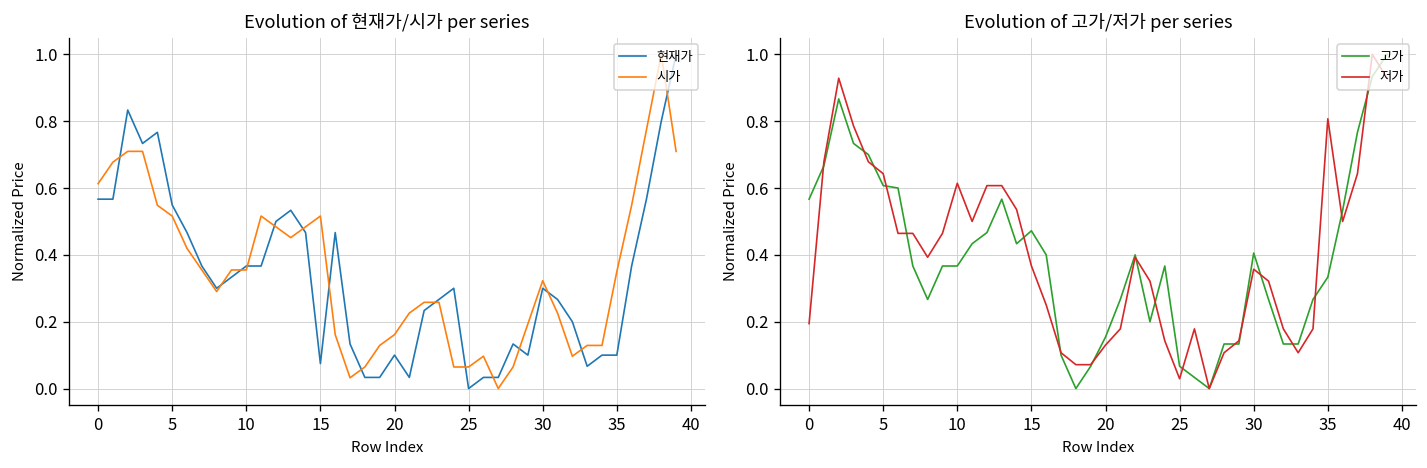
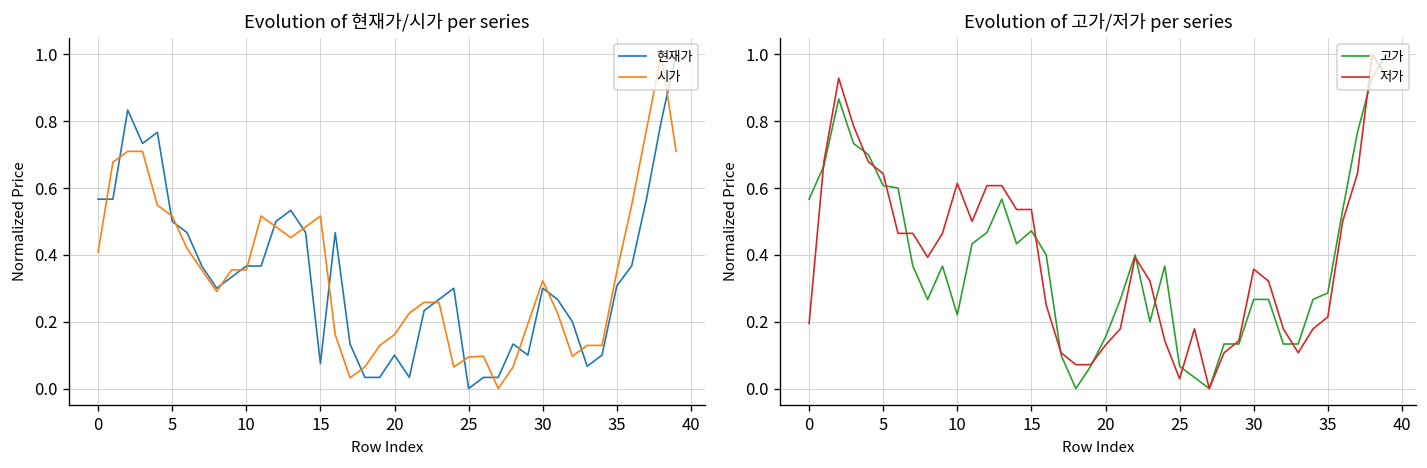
  {
    "Evolution of 현재가/시가 per series": {
      "현재가": {
        "0": 0.57,
-       "5": 0.55,
+       "5": 0.50,
        "10": 0.37,
        "15": 0.07,
        "20": 0.10,
        "25": 0.00,
        "30": 0.30,
-       "35": 0.10
+       "35": 0.31
      },
      "시가": {
-       "0": 0.61,
+       "0": 0.41,
        "5": 0.52,
        "10": 0.35,
        "15": 0.52,
        "20": 0.16,
-       "25": 0.06,
+       "25": 0.09,
        "30": 0.32,
        "35": 0.35
      }
    },
    "Evolution of 고가/저가 per series": {
      "고가": {
        "0": 0.57,
        "5": 0.61,
-       "10": 0.37,
+       "10": 0.22,
        "15": 0.47,
        "20": 0.15,
        "25": 0.07,
-       "30": 0.41,
-       "35": 0.33
+       "30": 0.27,
+       "35": 0.29
      },
      "저가": {
        "0": 0.19,
        "5": 0.64,
        "10": 0.61,
-       "15": 0.37,
+       "15": 0.54,
        "20": 0.13,
        "25": 0.03,
        "30": 0.36,
-       "35": 0.81
+       "35": 0.21
      }
    }
  }
